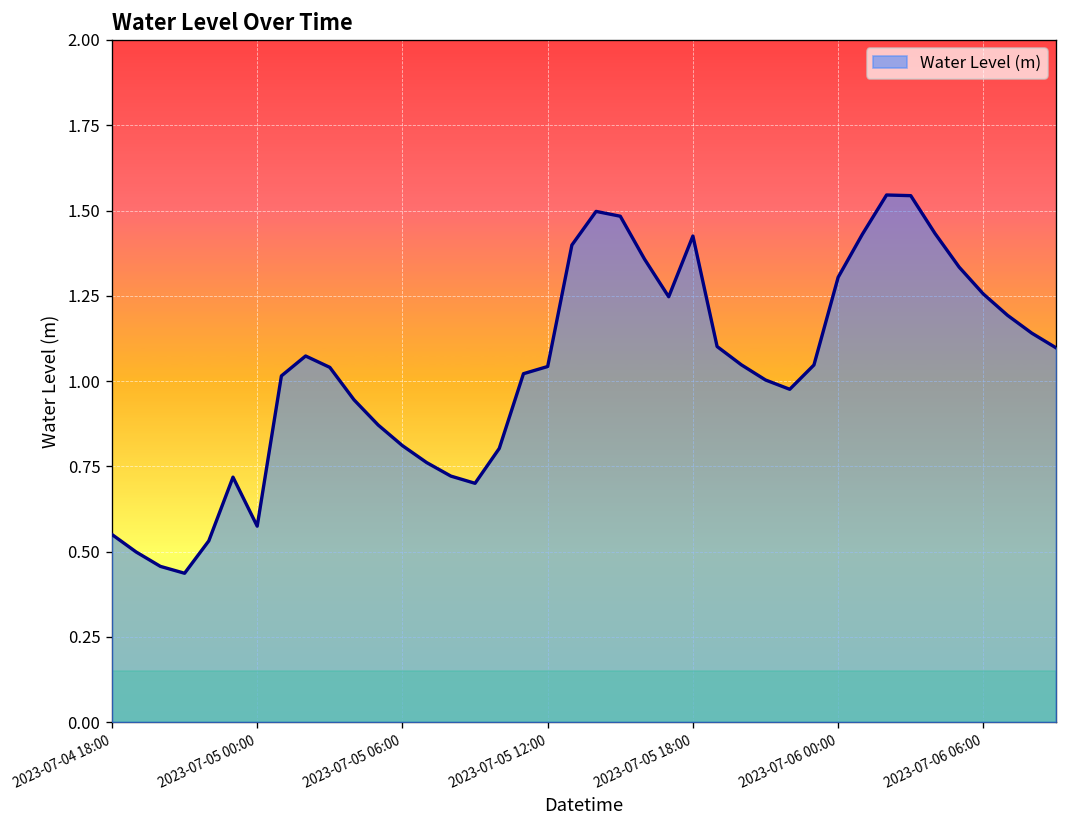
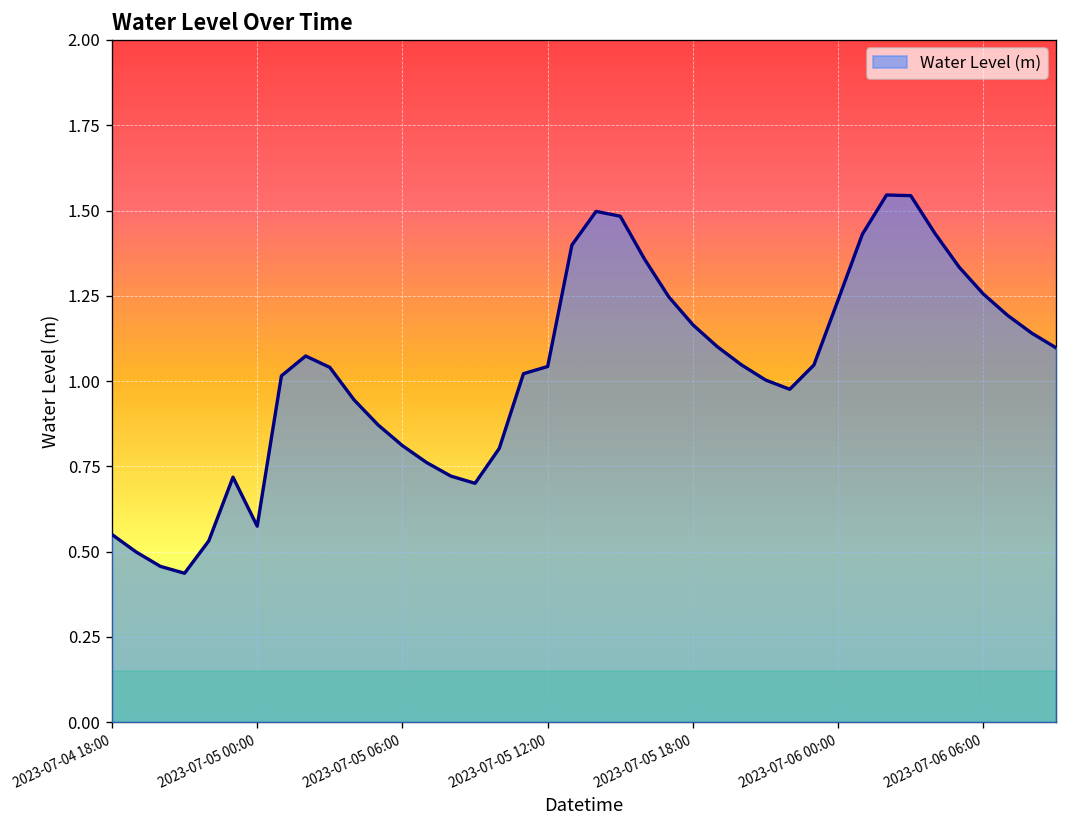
  {
    "2023-07-04 18:00": 0.55,
    "2023-07-05 00:00": 0.57,
    "2023-07-05 06:00": 0.81,
    "2023-07-05 12:00": 1.04,
-   "2023-07-05 18:00": 1.43,
-   "2023-07-06 00:00": 1.30,
+   "2023-07-05 18:00": 1.16,
+   "2023-07-06 00:00": 1.24,
    "2023-07-06 06:00": 1.26
  }
